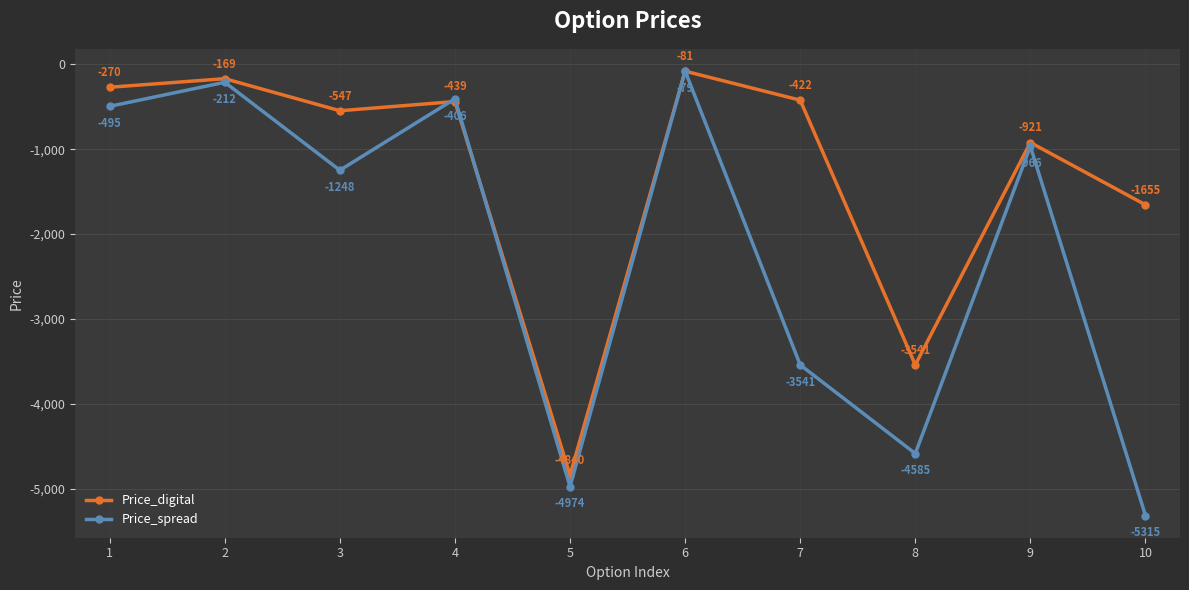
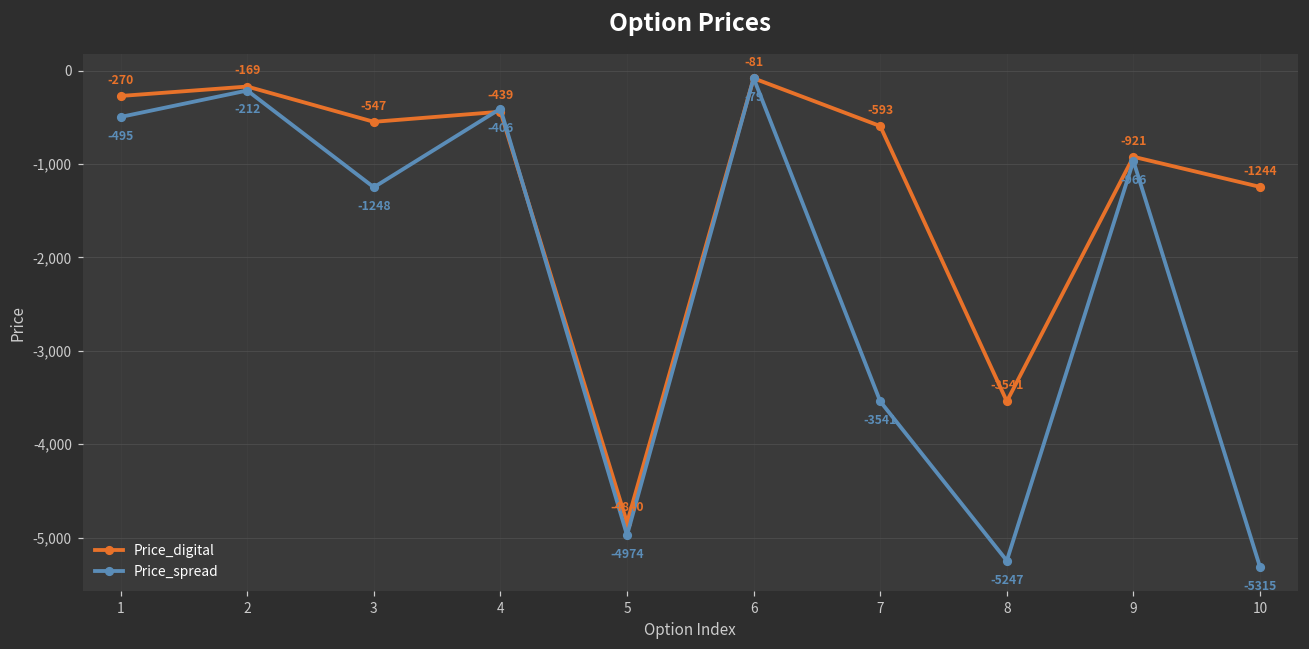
  {
    "Price_digital": {
      "1": -270,
      "2": -169,
      "3": -547,
      "4": -439,
      "5": -4840,
-     "7": -422,
+     "7": -593,
      "8": -3541,
      "9": -921,
-     "10": -1655
+     "10": -1244
    },
    "Price_spread": {
      "1": -495,
      "2": -212,
      "3": -1248,
      "4": -406,
      "5": -4974,
      "7": -3541,
-     "8": -4585,
+     "8": -5247,
      "9": -966,
      "10": -5315
    }
  }
